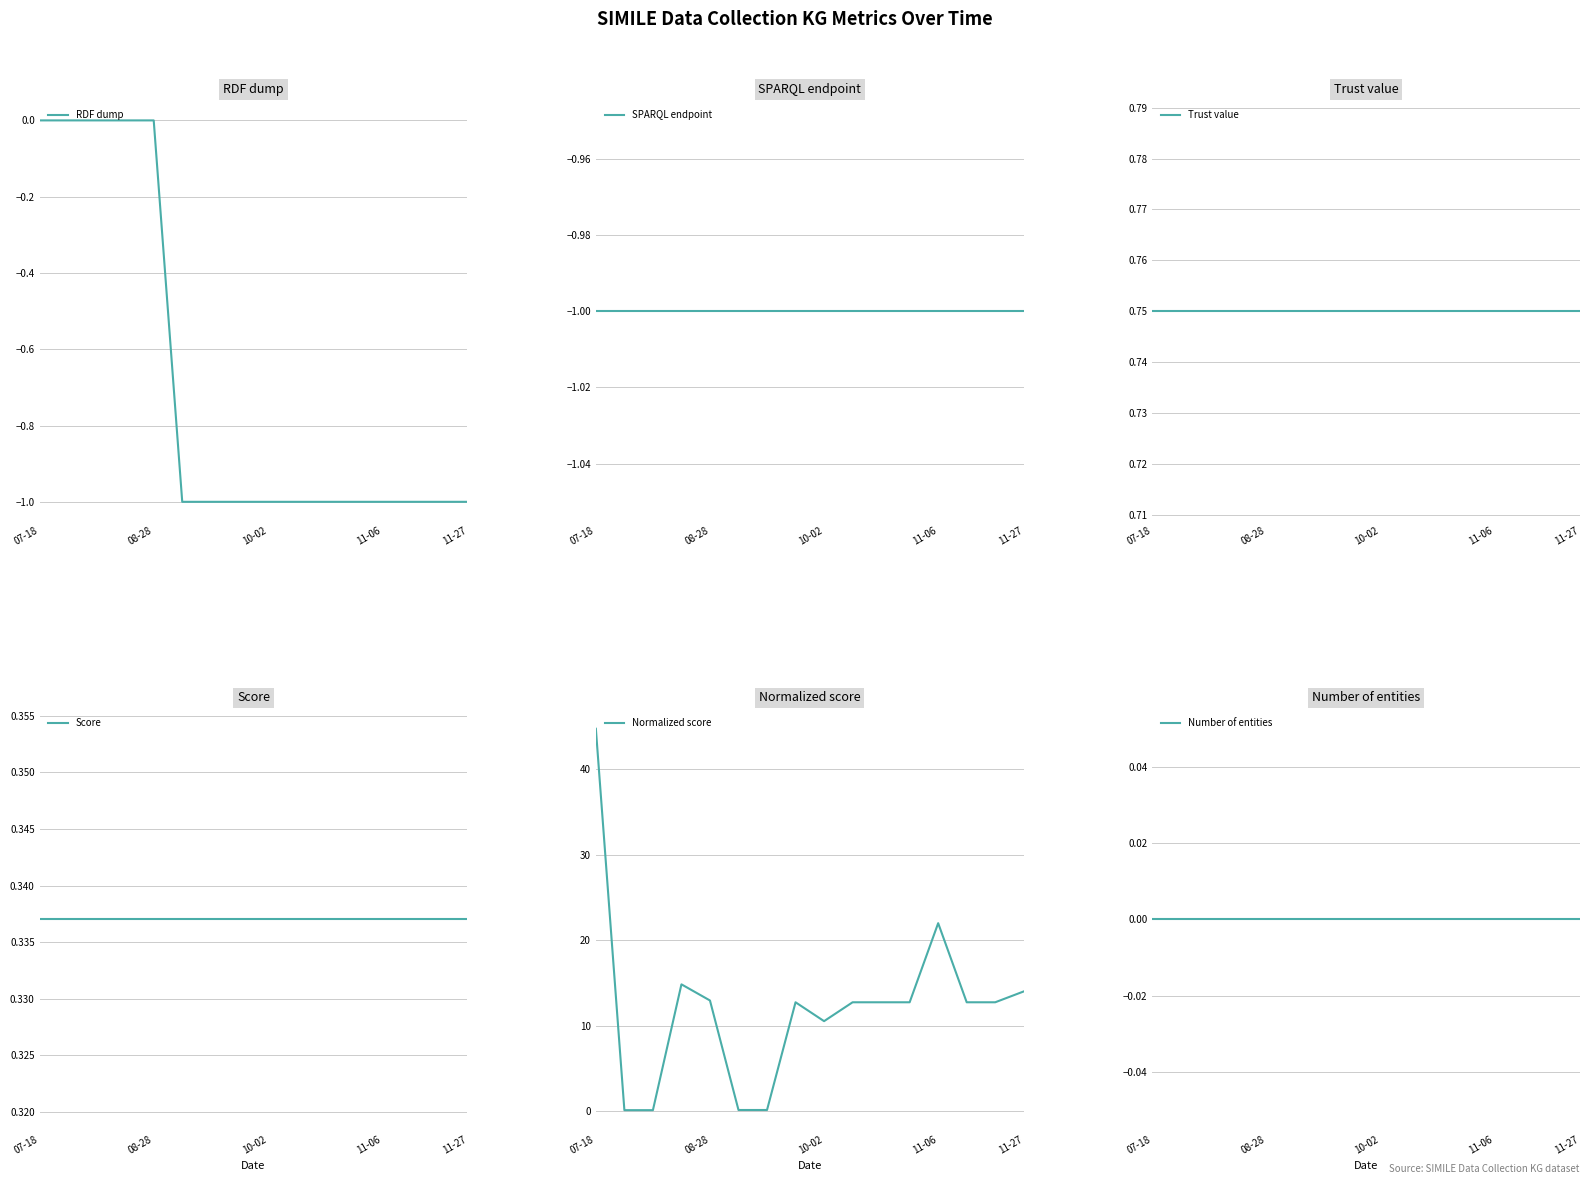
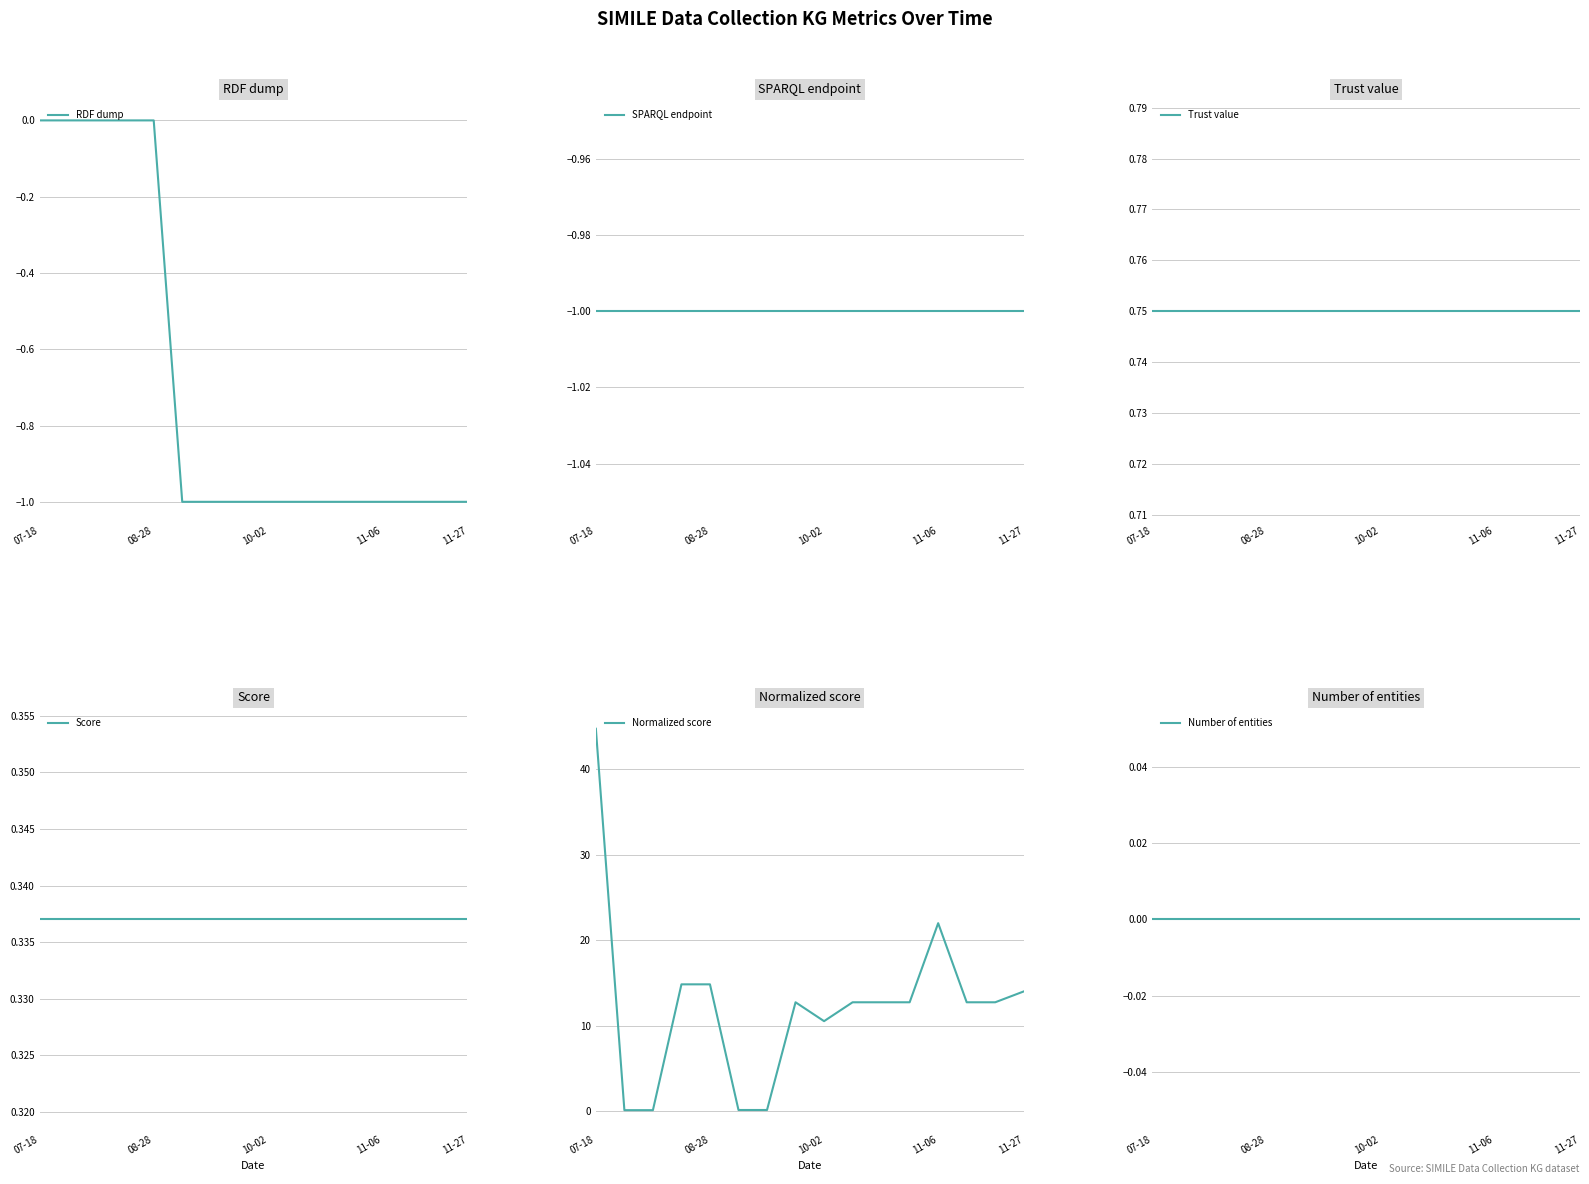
  {
    "RDF dump": {
      "07-18": 0.00,
      "08-28": 0.00,
      "10-02": -1.00,
      "11-06": -1.00,
      "11-27": -1.00
    },
    "SPARQL endpoint": {
      "07-18": -1.000,
      "08-28": -1.000,
      "10-02": -1.000,
      "11-06": -1.000,
      "11-27": -1.000
    },
    "Trust value": {
      "07-18": 0.750,
      "08-28": 0.750,
      "10-02": 0.750,
      "11-06": 0.750,
      "11-27": 0.750
    },
    "Score": {
      "07-18": 0.3370,
      "08-28": 0.3370,
      "10-02": 0.3370,
      "11-06": 0.3370,
      "11-27": 0.3370
    },
    "Normalized score": {
      "07-18": 45,
-     "08-28": 13,
+     "08-28": 15,
      "10-02": 11,
      "11-06": 22,
      "11-27": 14
    },
    "Number of entities": {
      "07-18": 0.000,
      "08-28": 0.000,
      "10-02": 0.000,
      "11-06": 0.000,
      "11-27": 0.000
    }
  }
